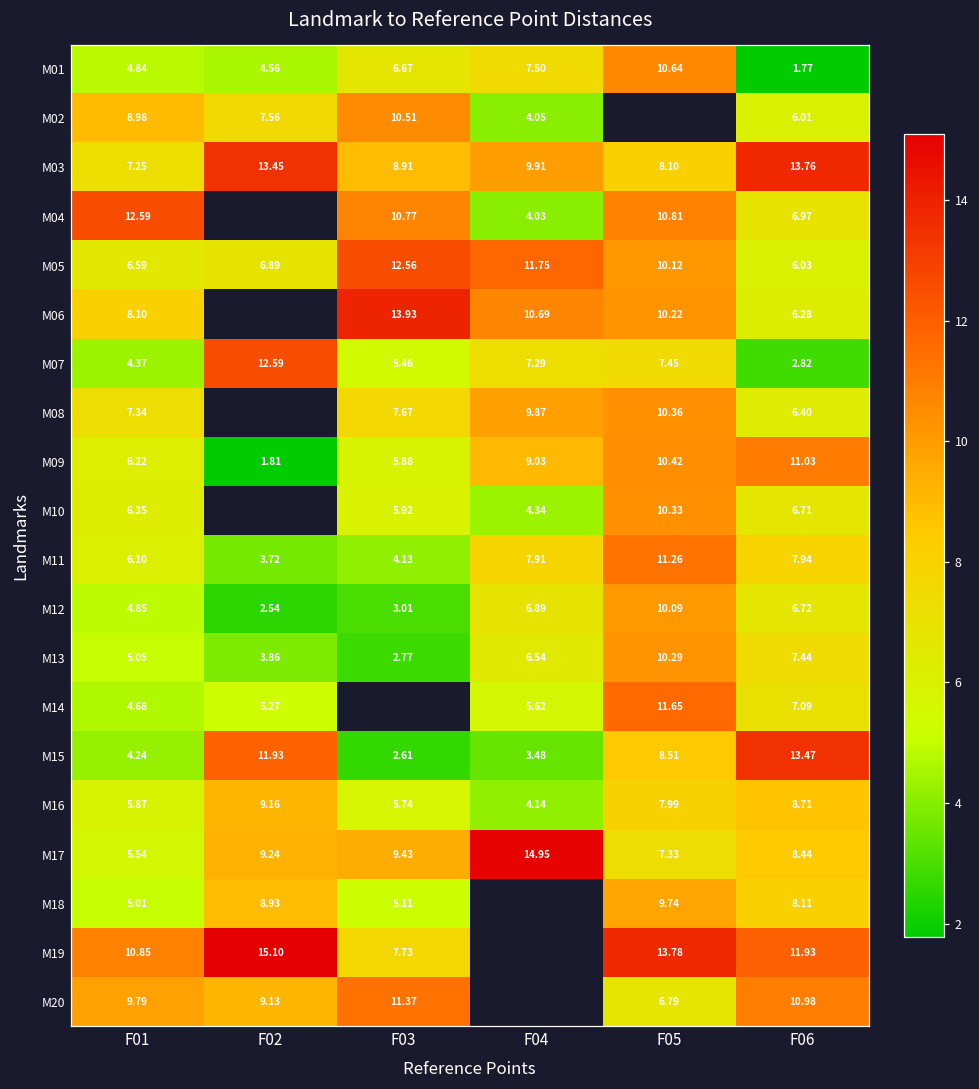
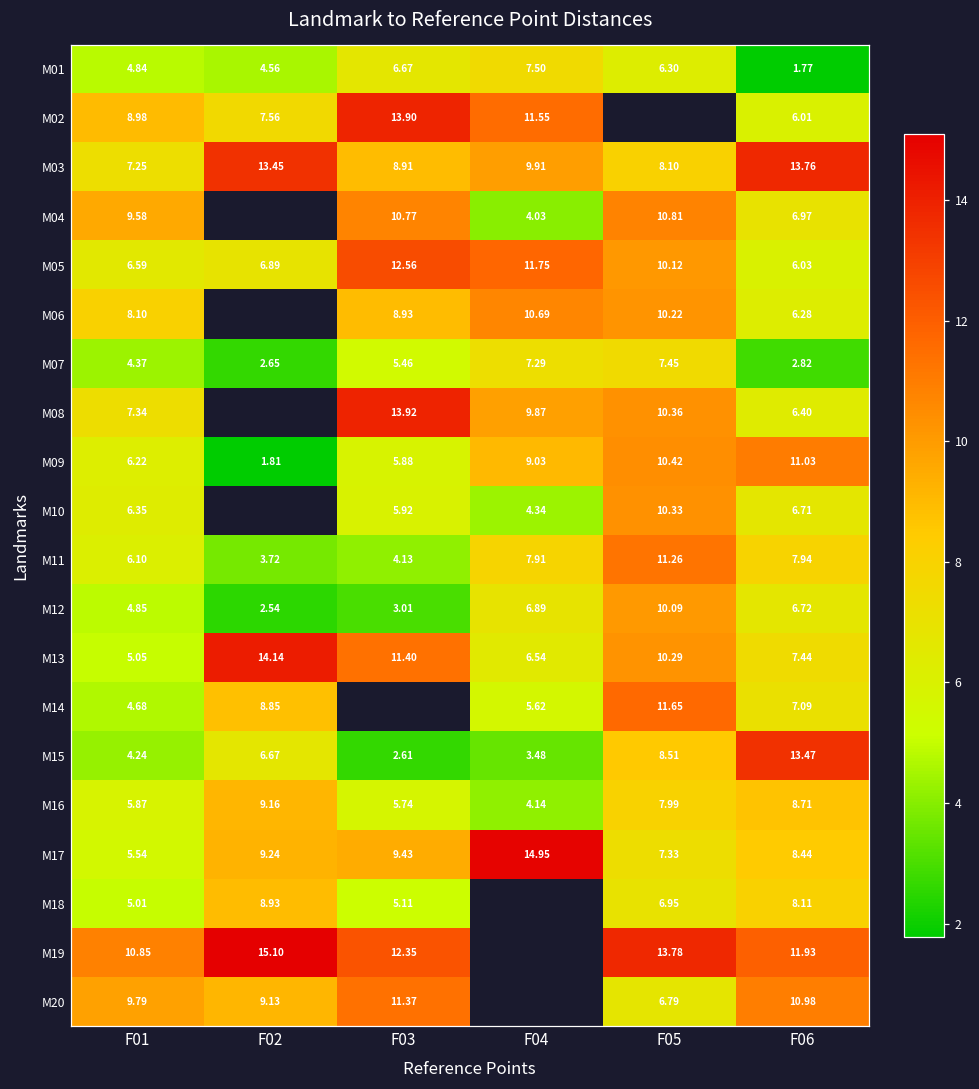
  {
    "M01": {
      "F01": 4.84,
      "F02": 4.56,
      "F03": 6.67,
      "F04": 7.50,
-     "F05": 10.64,
+     "F05": 6.30,
      "F06": 1.77
    },
    "M02": {
      "F01": 8.98,
      "F02": 7.56,
-     "F03": 10.51,
-     "F04": 4.05,
+     "F03": 13.90,
+     "F04": 11.55,
      "F06": 6.01
    },
    "M03": {
      "F01": 7.25,
      "F02": 13.45,
      "F03": 8.91,
      "F04": 9.91,
      "F05": 8.10,
      "F06": 13.76
    },
    "M04": {
-     "F01": 12.59,
+     "F01": 9.58,
      "F03": 10.77,
      "F04": 4.03,
      "F05": 10.81,
      "F06": 6.97
    },
    "M05": {
      "F01": 6.59,
      "F02": 6.89,
      "F03": 12.56,
      "F04": 11.75,
      "F05": 10.12,
      "F06": 6.03
    },
    "M06": {
      "F01": 8.10,
-     "F03": 13.93,
+     "F03": 8.93,
      "F04": 10.69,
      "F05": 10.22,
      "F06": 6.28
    },
    "M07": {
      "F01": 4.37,
-     "F02": 12.59,
+     "F02": 2.65,
      "F03": 5.46,
      "F04": 7.29,
      "F05": 7.45,
      "F06": 2.82
    },
    "M08": {
      "F01": 7.34,
-     "F03": 7.67,
+     "F03": 13.92,
      "F04": 9.87,
      "F05": 10.36,
      "F06": 6.40
    },
    "M09": {
      "F01": 6.22,
      "F02": 1.81,
      "F03": 5.88,
      "F04": 9.03,
      "F05": 10.42,
      "F06": 11.03
    },
    "M10": {
      "F01": 6.35,
      "F03": 5.92,
      "F04": 4.34,
      "F05": 10.33,
      "F06": 6.71
    },
    "M11": {
      "F01": 6.10,
      "F02": 3.72,
      "F03": 4.13,
      "F04": 7.91,
      "F05": 11.26,
      "F06": 7.94
    },
    "M12": {
      "F01": 4.85,
      "F02": 2.54,
      "F03": 3.01,
      "F04": 6.89,
      "F05": 10.09,
      "F06": 6.72
    },
    "M13": {
      "F01": 5.05,
-     "F02": 3.86,
-     "F03": 2.77,
+     "F02": 14.14,
+     "F03": 11.40,
      "F04": 6.54,
      "F05": 10.29,
      "F06": 7.44
    },
    "M14": {
      "F01": 4.68,
-     "F02": 5.27,
+     "F02": 8.85,
      "F04": 5.62,
      "F05": 11.65,
      "F06": 7.09
    },
    "M15": {
      "F01": 4.24,
-     "F02": 11.93,
+     "F02": 6.67,
      "F03": 2.61,
      "F04": 3.48,
      "F05": 8.51,
      "F06": 13.47
    },
    "M16": {
      "F01": 5.87,
      "F02": 9.16,
      "F03": 5.74,
      "F04": 4.14,
      "F05": 7.99,
      "F06": 8.71
    },
    "M17": {
      "F01": 5.54,
      "F02": 9.24,
      "F03": 9.43,
      "F04": 14.95,
      "F05": 7.33,
      "F06": 8.44
    },
    "M18": {
      "F01": 5.01,
      "F02": 8.93,
      "F03": 5.11,
-     "F05": 9.74,
+     "F05": 6.95,
      "F06": 8.11
    },
    "M19": {
      "F01": 10.85,
      "F02": 15.10,
-     "F03": 7.73,
+     "F03": 12.35,
      "F05": 13.78,
      "F06": 11.93
    },
    "M20": {
      "F01": 9.79,
      "F02": 9.13,
      "F03": 11.37,
      "F05": 6.79,
      "F06": 10.98
    }
  }
